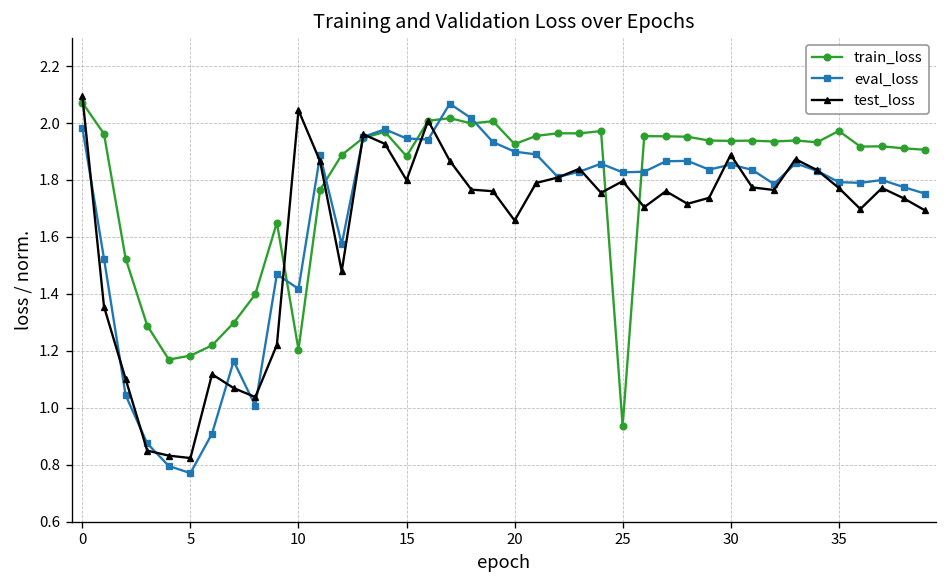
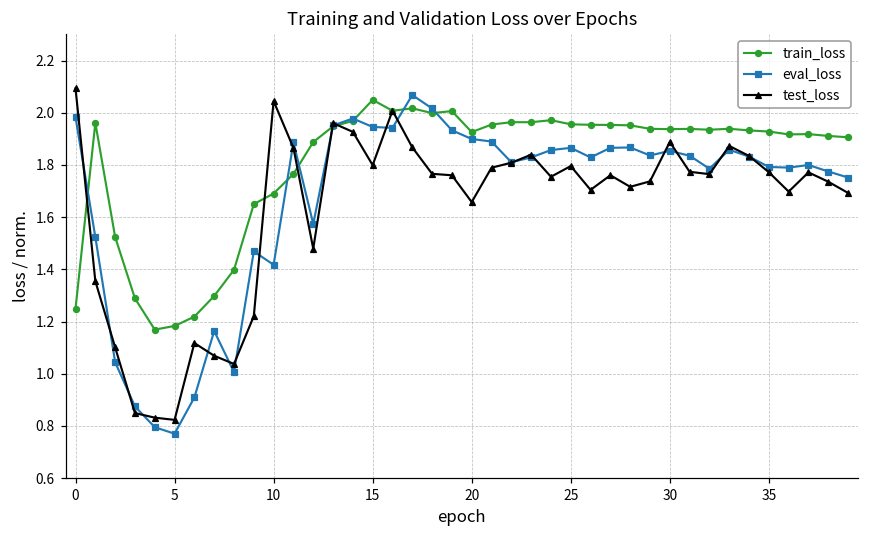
  {
    "train_loss": {
-     "0": 2.07,
+     "0": 1.25,
      "5": 1.18,
-     "10": 1.20,
-     "15": 1.88,
+     "10": 1.69,
+     "15": 2.05,
      "20": 1.93,
-     "25": 0.94,
+     "25": 1.96,
      "30": 1.94,
-     "35": 1.97
+     "35": 1.93
    },
    "eval_loss": {
      "0": 1.98,
      "5": 0.77,
      "10": 1.42,
      "15": 1.95,
      "20": 1.90,
-     "25": 1.83,
+     "25": 1.87,
      "30": 1.85,
      "35": 1.79
    },
    "test_loss": {
      "0": 2.09,
      "5": 0.82,
      "10": 2.04,
      "15": 1.80,
      "20": 1.66,
      "25": 1.80,
      "30": 1.89,
      "35": 1.77
    }
  }
